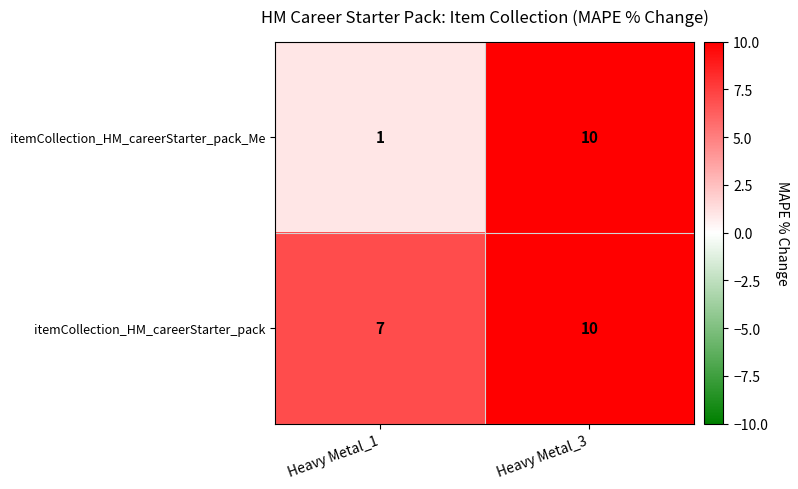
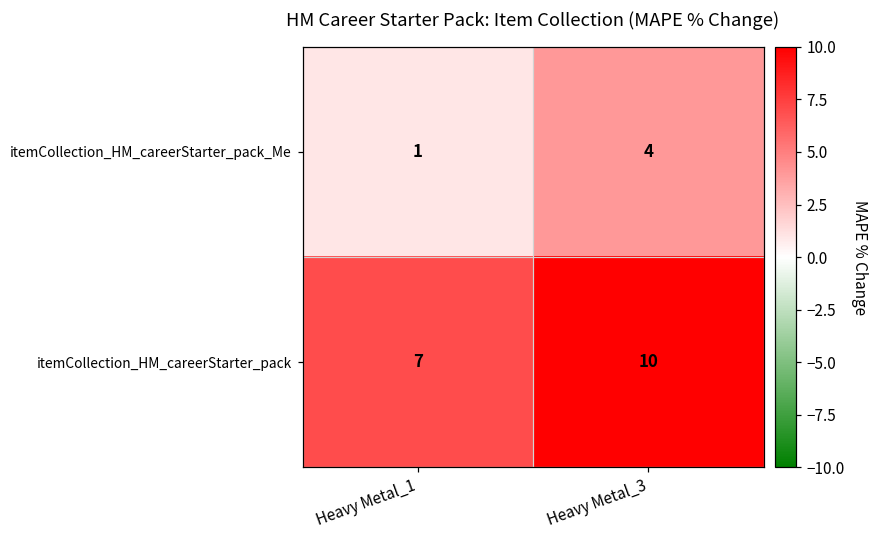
  {
    "itemCollection_HM_careerStarter_pack_Me": {
      "Heavy Metal_1": 1,
-     "Heavy Metal_3": 10
+     "Heavy Metal_3": 4
    },
    "itemCollection_HM_careerStarter_pack": {
      "Heavy Metal_1": 7,
      "Heavy Metal_3": 10
    }
  }
